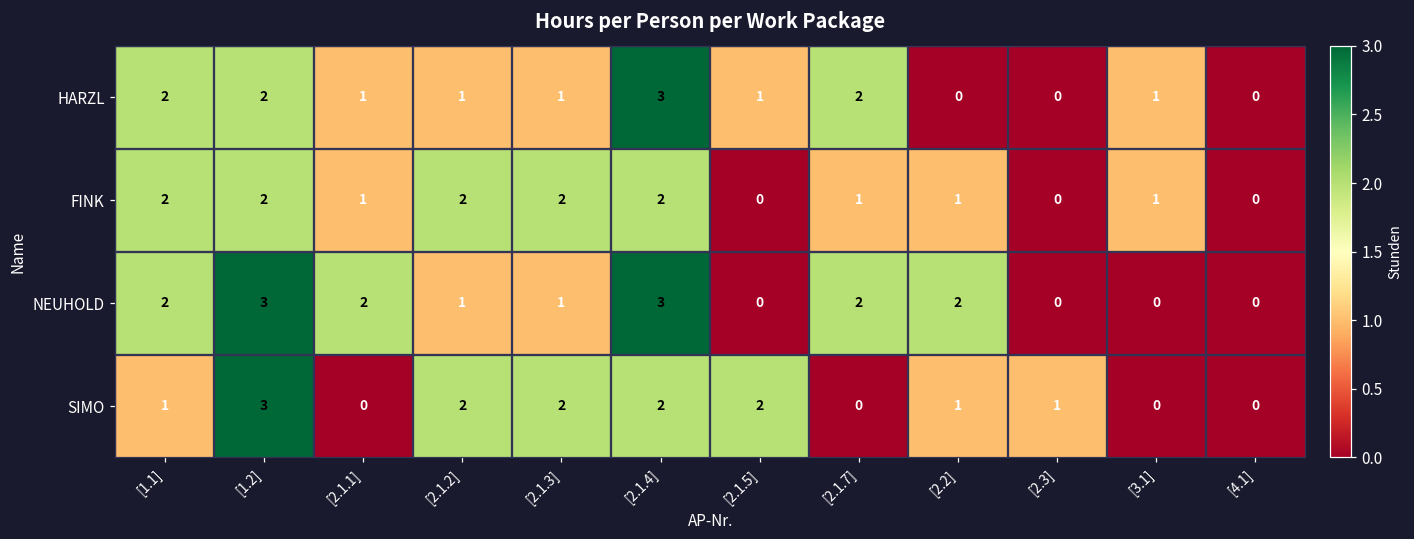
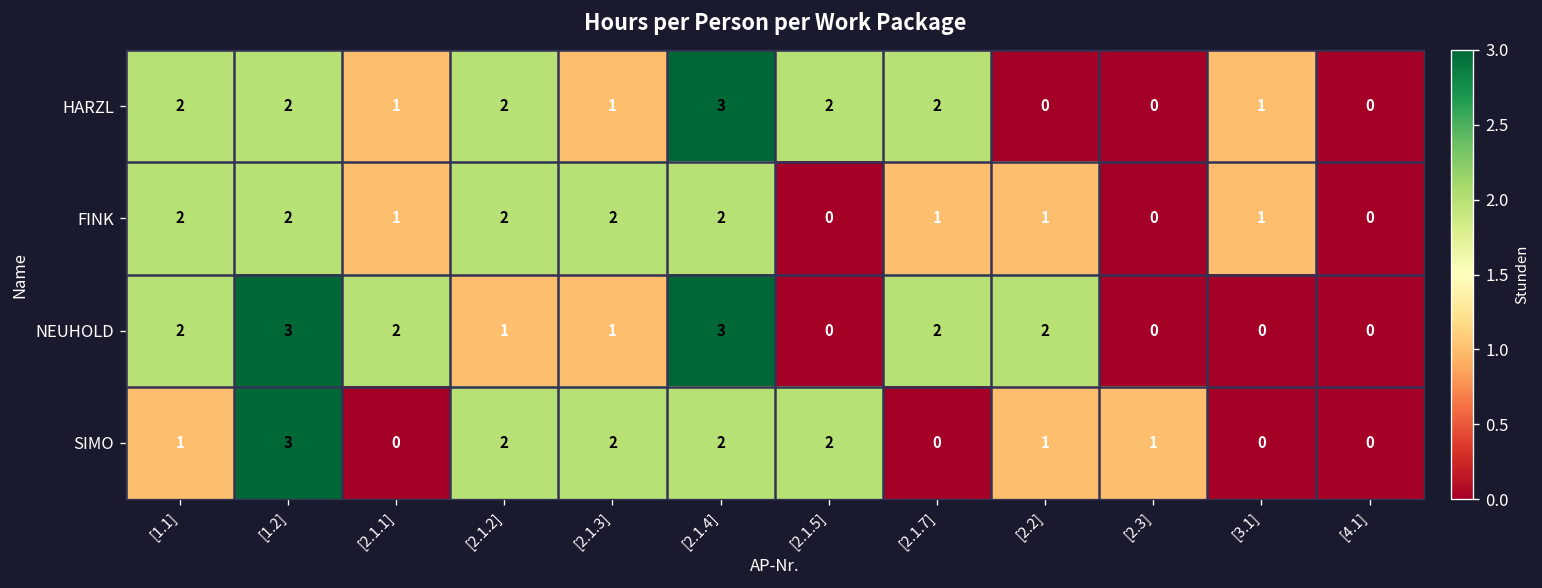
  {
    "HARZL": {
      "[1.1]": 2,
      "[1.2]": 2,
      "[2.1.1]": 1,
-     "[2.1.2]": 1,
+     "[2.1.2]": 2,
      "[2.1.3]": 1,
      "[2.1.4]": 3,
-     "[2.1.5]": 1,
+     "[2.1.5]": 2,
      "[2.1.7]": 2,
      "[2.2]": 0,
      "[2.3]": 0,
      "[3.1]": 1,
      "[4.1]": 0
    },
    "FINK": {
      "[1.1]": 2,
      "[1.2]": 2,
      "[2.1.1]": 1,
      "[2.1.2]": 2,
      "[2.1.3]": 2,
      "[2.1.4]": 2,
      "[2.1.5]": 0,
      "[2.1.7]": 1,
      "[2.2]": 1,
      "[2.3]": 0,
      "[3.1]": 1,
      "[4.1]": 0
    },
    "NEUHOLD": {
      "[1.1]": 2,
      "[1.2]": 3,
      "[2.1.1]": 2,
      "[2.1.2]": 1,
      "[2.1.3]": 1,
      "[2.1.4]": 3,
      "[2.1.5]": 0,
      "[2.1.7]": 2,
      "[2.2]": 2,
      "[2.3]": 0,
      "[3.1]": 0,
      "[4.1]": 0
    },
    "SIMO": {
      "[1.1]": 1,
      "[1.2]": 3,
      "[2.1.1]": 0,
      "[2.1.2]": 2,
      "[2.1.3]": 2,
      "[2.1.4]": 2,
      "[2.1.5]": 2,
      "[2.1.7]": 0,
      "[2.2]": 1,
      "[2.3]": 1,
      "[3.1]": 0,
      "[4.1]": 0
    }
  }
